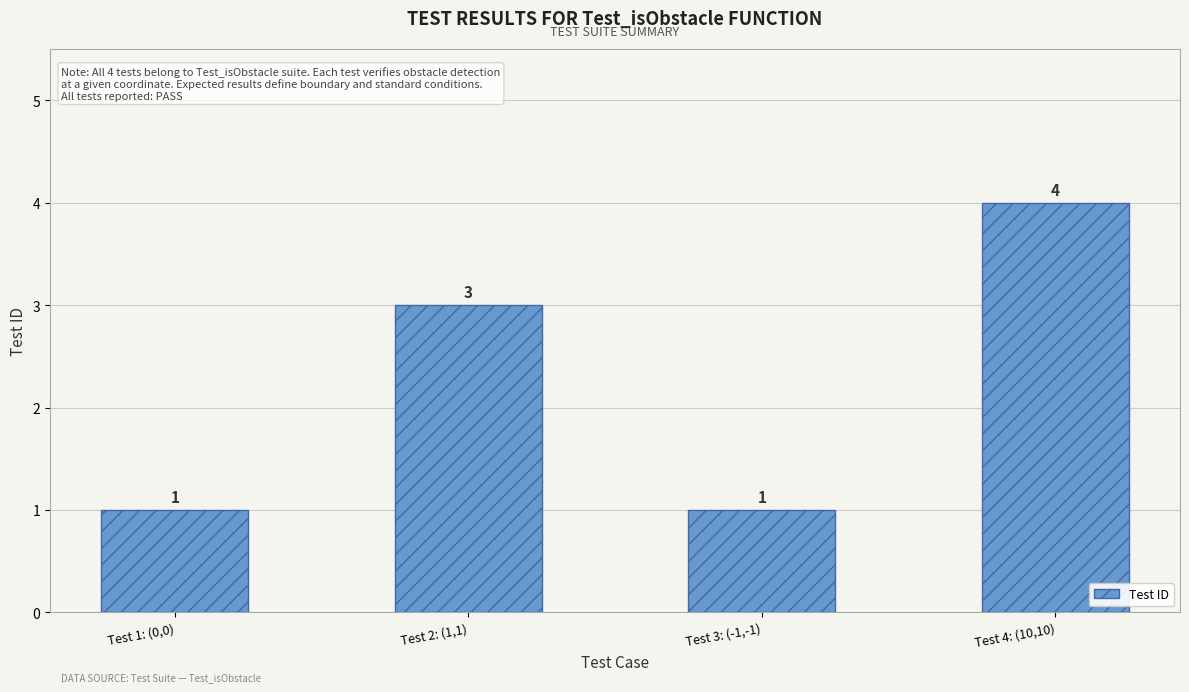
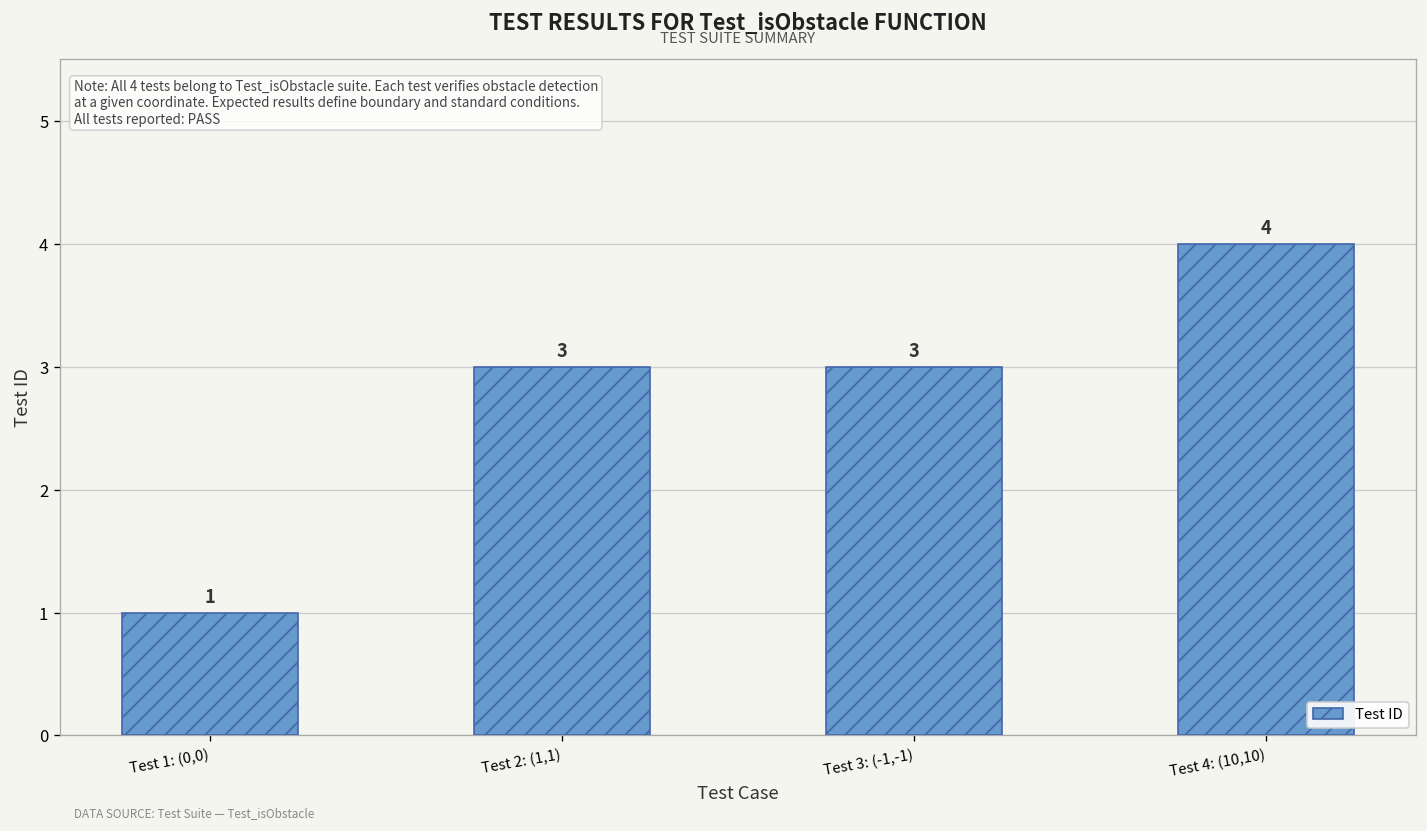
  {
    "Test 1: (0,0)": 1,
    "Test 2: (1,1)": 3,
-   "Test 3: (-1,-1)": 1,
+   "Test 3: (-1,-1)": 3,
    "Test 4: (10,10)": 4
  }
